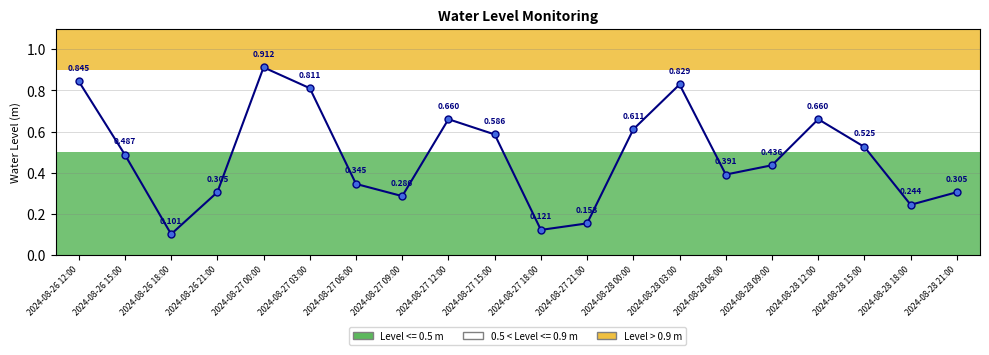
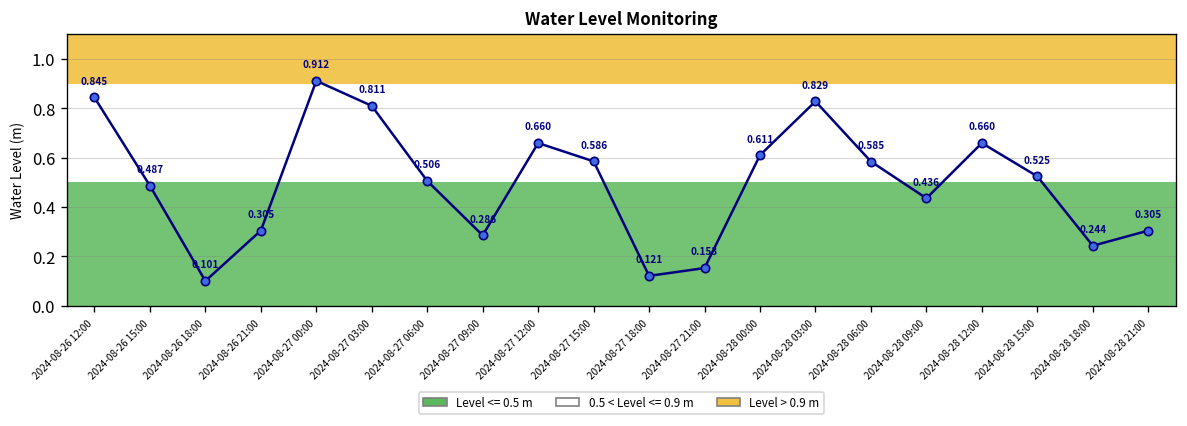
  {
    "2024-08-26 12:00": 0.845,
    "2024-08-26 15:00": 0.487,
    "2024-08-26 18:00": 0.101,
    "2024-08-26 21:00": 0.305,
    "2024-08-27 00:00": 0.912,
    "2024-08-27 03:00": 0.811,
-   "2024-08-27 06:00": 0.345,
+   "2024-08-27 06:00": 0.506,
    "2024-08-27 09:00": 0.286,
    "2024-08-27 12:00": 0.660,
    "2024-08-27 15:00": 0.586,
    "2024-08-27 18:00": 0.121,
    "2024-08-27 21:00": 0.153,
    "2024-08-28 00:00": 0.611,
    "2024-08-28 03:00": 0.829,
-   "2024-08-28 06:00": 0.391,
+   "2024-08-28 06:00": 0.585,
    "2024-08-28 09:00": 0.436,
    "2024-08-28 12:00": 0.660,
    "2024-08-28 15:00": 0.525,
    "2024-08-28 18:00": 0.244,
    "2024-08-28 21:00": 0.305
  }
